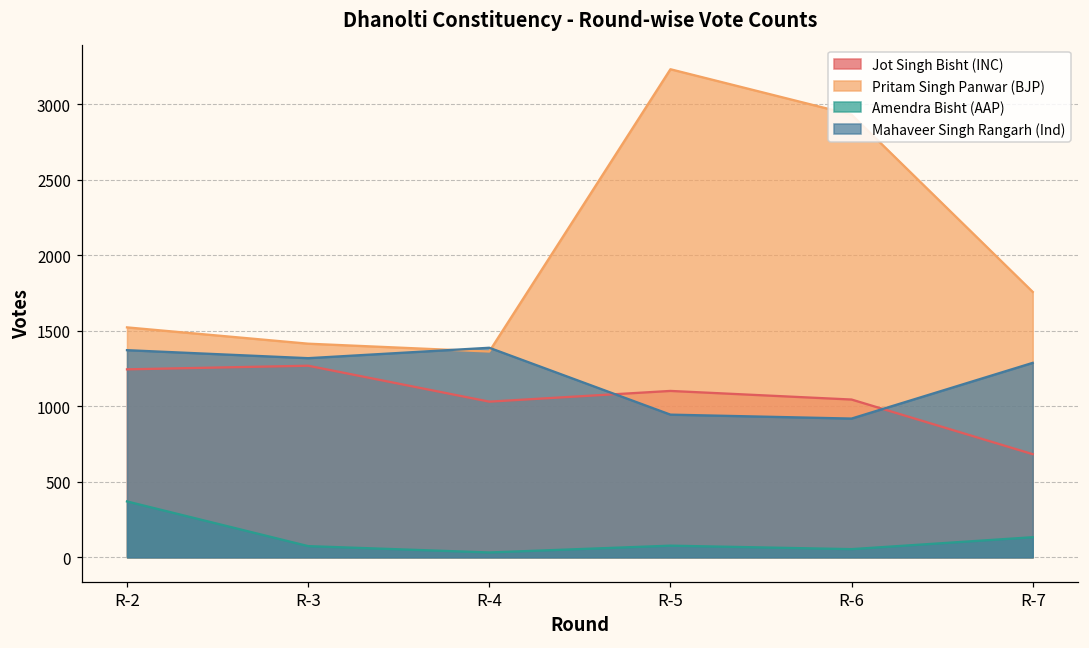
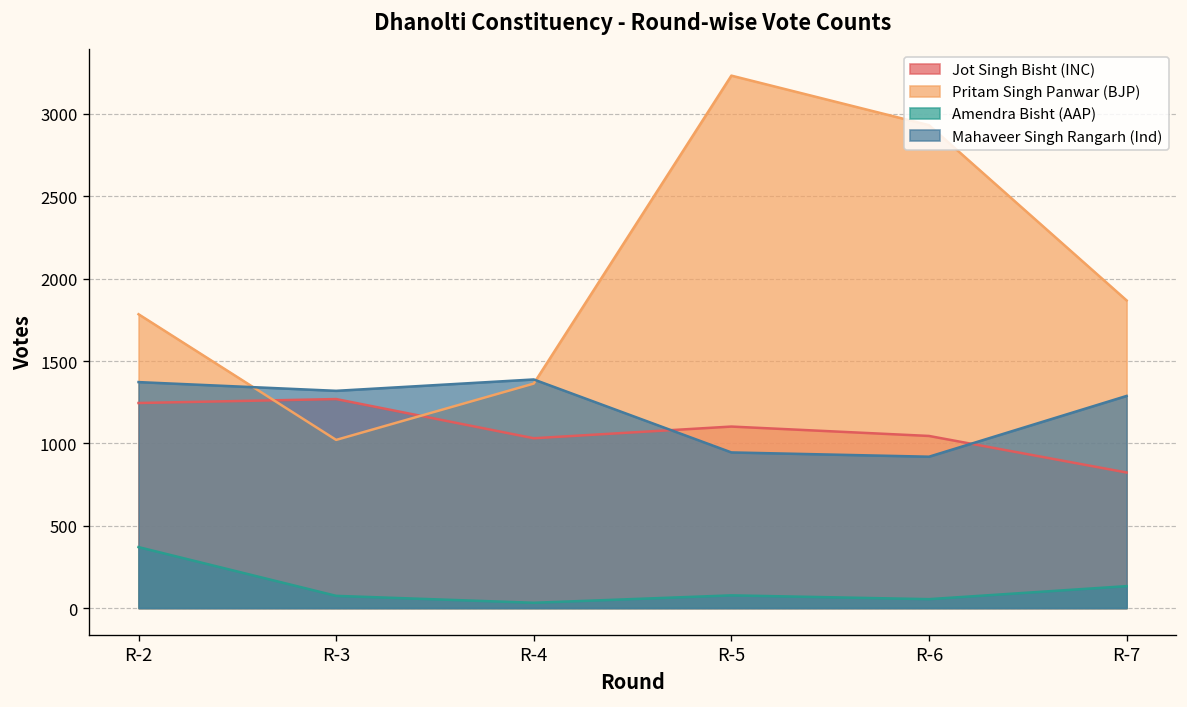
  {
    "Jot Singh Bisht (INC)": {
      "R-2": 1250,
      "R-3": 1270,
      "R-4": 1030,
      "R-5": 1100,
      "R-6": 1050,
-     "R-7": 680
+     "R-7": 820
    },
    "Pritam Singh Panwar (BJP)": {
-     "R-2": 1520,
-     "R-3": 1420,
+     "R-2": 1780,
+     "R-3": 1020,
      "R-4": 1360,
      "R-5": 3230,
-     "R-7": 1760
+     "R-7": 1870
    }
  }
